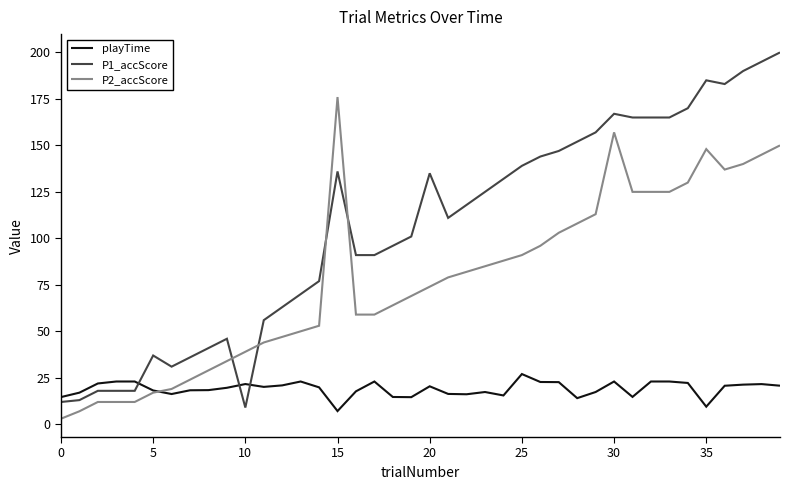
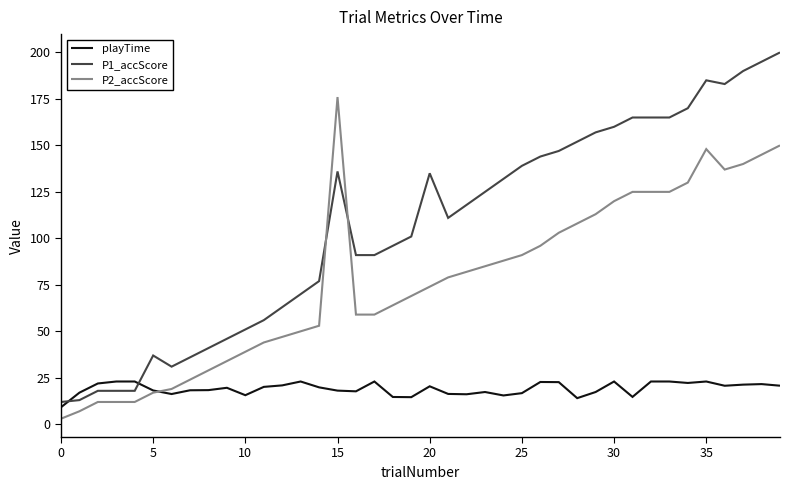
  {
    "playTime": {
-     "0": 15,
-     "10": 22,
-     "15": 7,
+     "0": 9,
+     "10": 16,
+     "15": 18,
      "20": 20,
-     "25": 27,
+     "25": 17,
      "30": 23,
-     "35": 9
+     "35": 23
    },
    "P1_accScore": {
      "0": 12,
      "5": 37,
-     "10": 9,
+     "10": 51,
      "15": 136,
      "20": 135,
      "25": 139,
-     "30": 167,
+     "30": 160,
      "35": 185
    },
    "P2_accScore": {
      "0": 3,
      "10": 39,
      "15": 176,
      "20": 74,
      "25": 91,
-     "30": 157,
+     "30": 120,
      "35": 148
    }
  }
